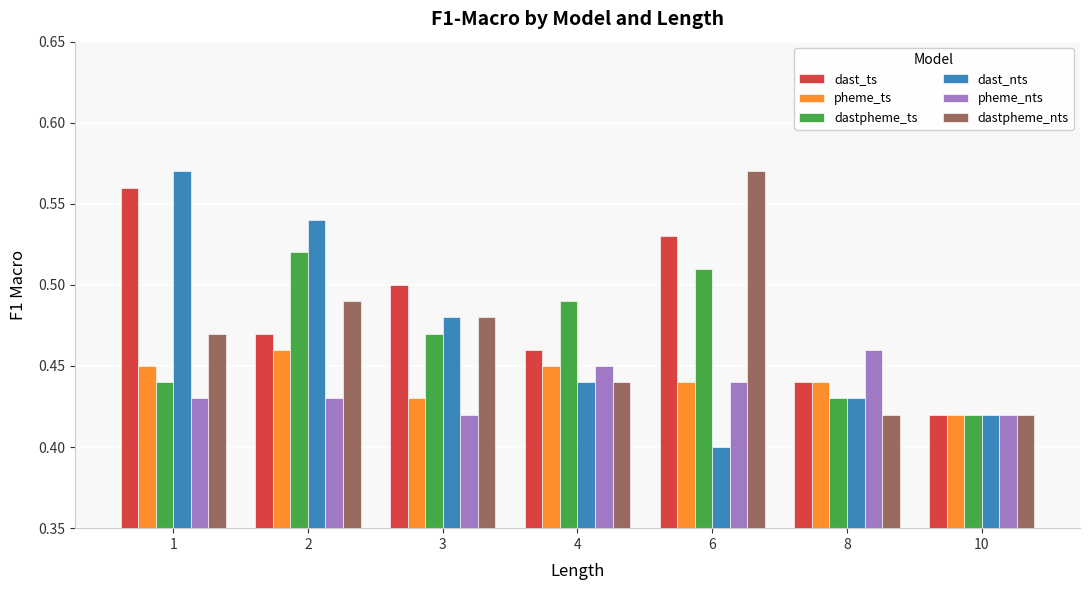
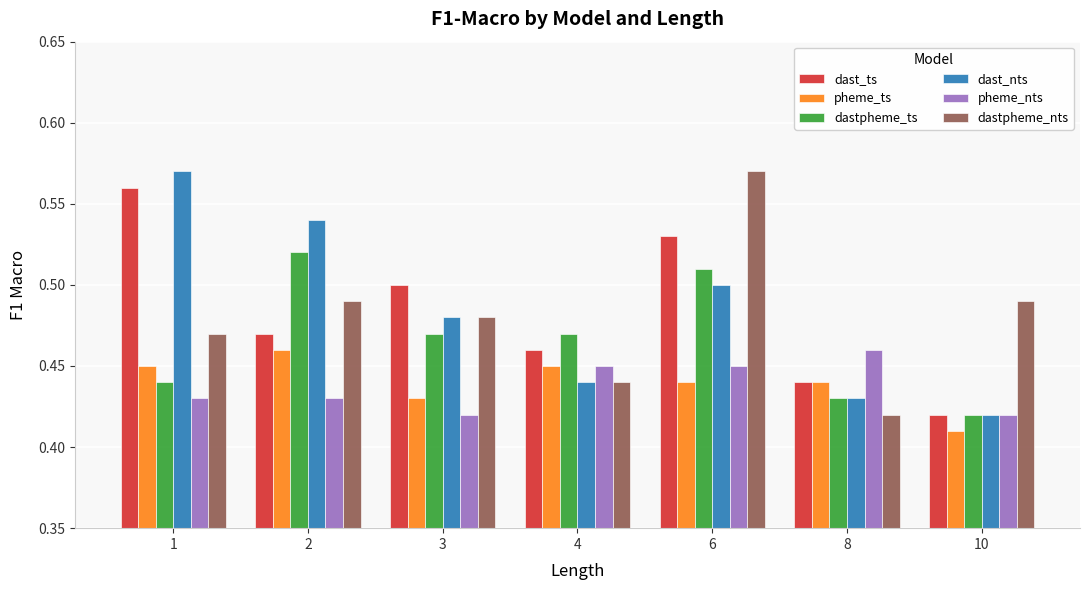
  {
    "dast_ts": {
      "1": 0.56,
      "2": 0.47,
      "3": 0.50,
      "4": 0.46,
      "6": 0.53,
      "8": 0.44,
      "10": 0.42
    },
    "pheme_ts": {
      "1": 0.45,
      "2": 0.46,
      "3": 0.43,
      "4": 0.45,
      "6": 0.44,
      "8": 0.44,
-     "10": 0.42
+     "10": 0.41
    },
    "dastpheme_ts": {
      "1": 0.44,
      "2": 0.52,
      "3": 0.47,
-     "4": 0.49,
+     "4": 0.47,
      "6": 0.51,
      "8": 0.43,
      "10": 0.42
    },
    "dast_nts": {
      "1": 0.570,
      "2": 0.540,
      "3": 0.480,
      "4": 0.440,
-     "6": 0.4,
+     "6": 0.5,
      "8": 0.430,
      "10": 0.420
    },
    "pheme_nts": {
      "1": 0.43,
      "2": 0.43,
      "3": 0.42,
      "4": 0.45,
-     "6": 0.44,
+     "6": 0.45,
      "8": 0.46,
      "10": 0.42
    },
    "dastpheme_nts": {
      "1": 0.47,
      "2": 0.49,
      "3": 0.48,
      "4": 0.44,
      "6": 0.57,
      "8": 0.42,
-     "10": 0.42
+     "10": 0.49
    }
  }
